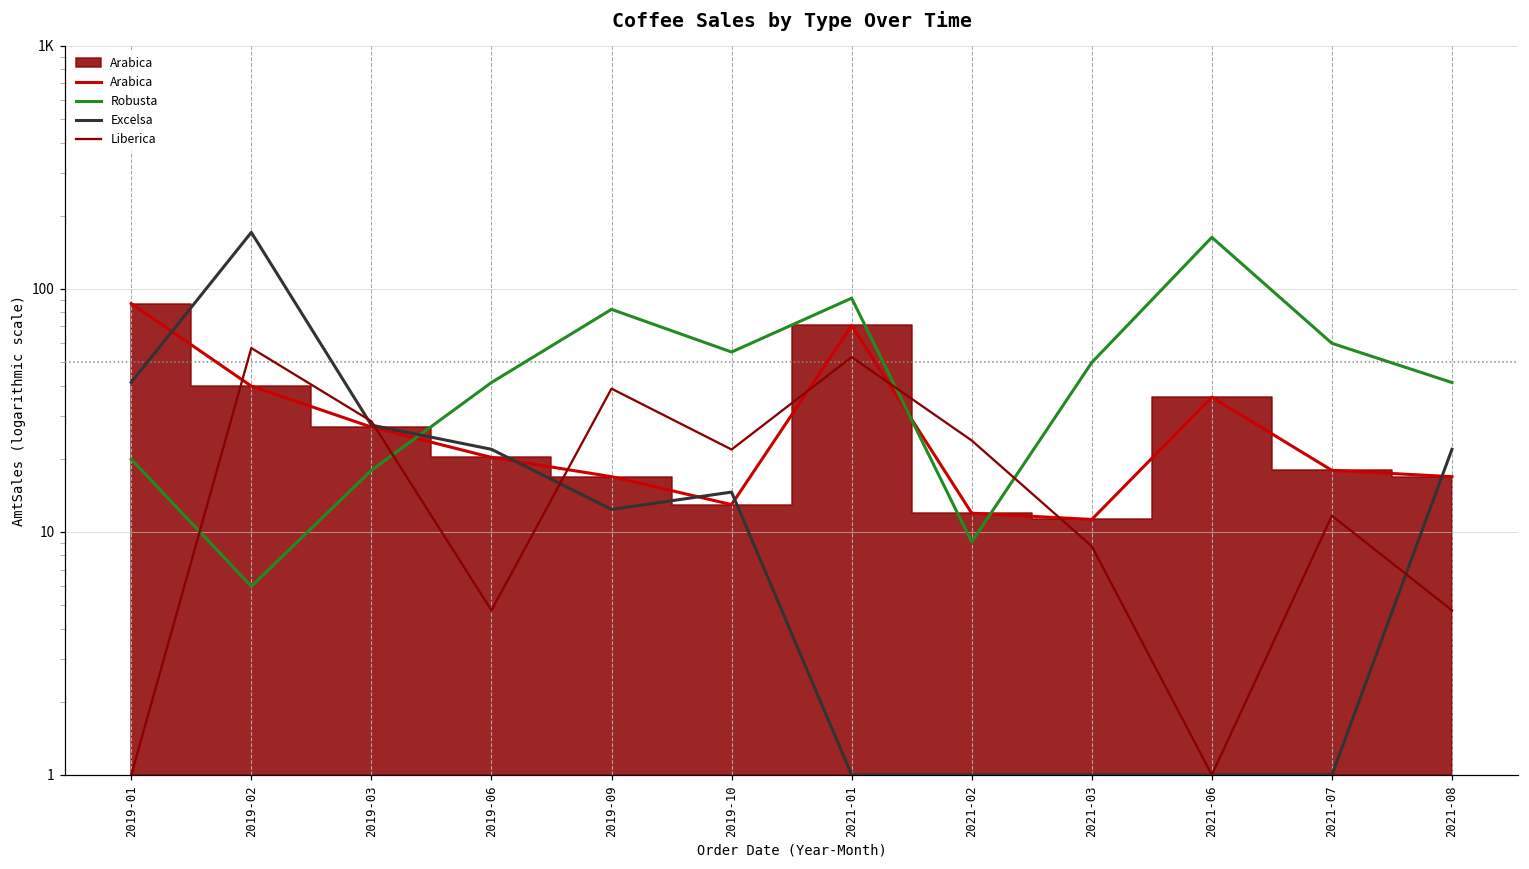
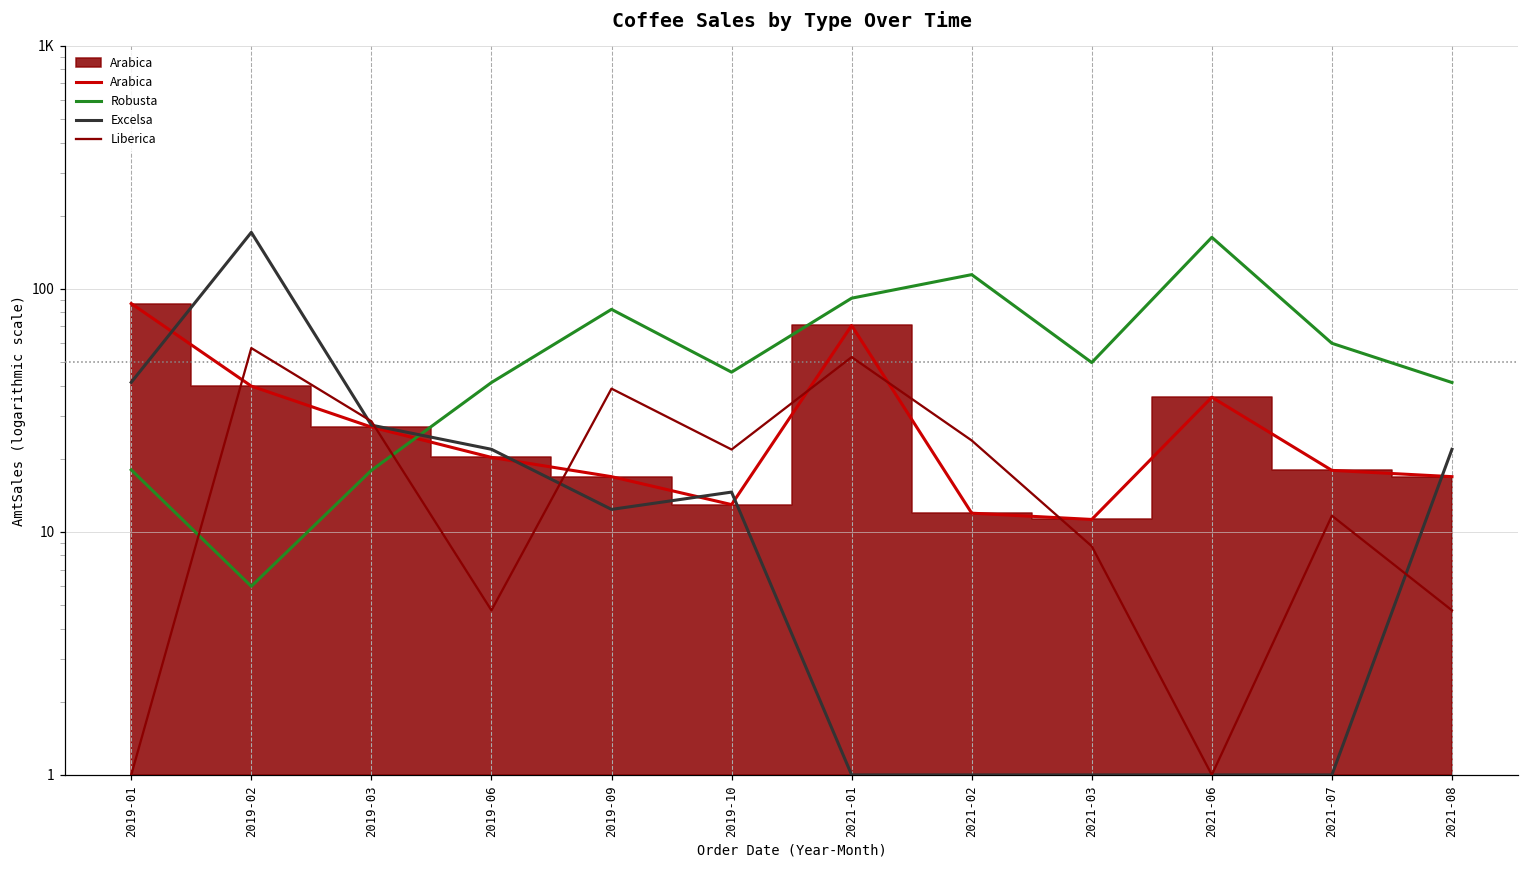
  {
    "Arabica": {
      "2019-02": 40,
      "2019-06": 20,
      "2019-09": 17,
      "2019-10": 13,
      "2021-01": 71,
      "2021-02": 12,
      "2021-03": 11,
      "2021-06": 36,
      "2021-07": 18
    },
    "Robusta": {
-     "2019-01": 20,
+     "2019-01": 18,
      "2019-02": 6.0,
      "2019-03": 18,
      "2019-06": 41,
      "2019-09": 82,
-     "2019-10": 55,
+     "2019-10": 45,
      "2021-01": 92,
-     "2021-02": 9.1,
+     "2021-02": 110,
      "2021-03": 50,
      "2021-06": 160,
      "2021-07": 60,
      "2021-08": 41
    },
    "Excelsa": {
      "2019-01": 41,
      "2019-02": 170,
      "2019-06": 22,
      "2019-09": 12,
      "2019-10": 15,
      "2021-01": 1.0,
      "2021-02": 1.0,
      "2021-03": 1.0,
      "2021-07": 1.0,
      "2021-08": 22
    }
  }
